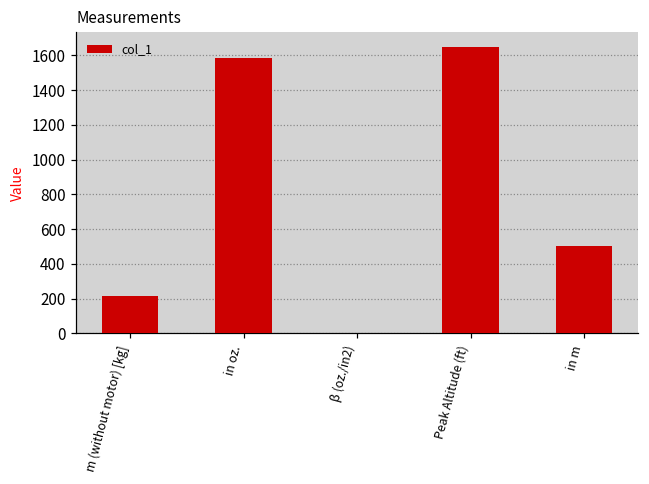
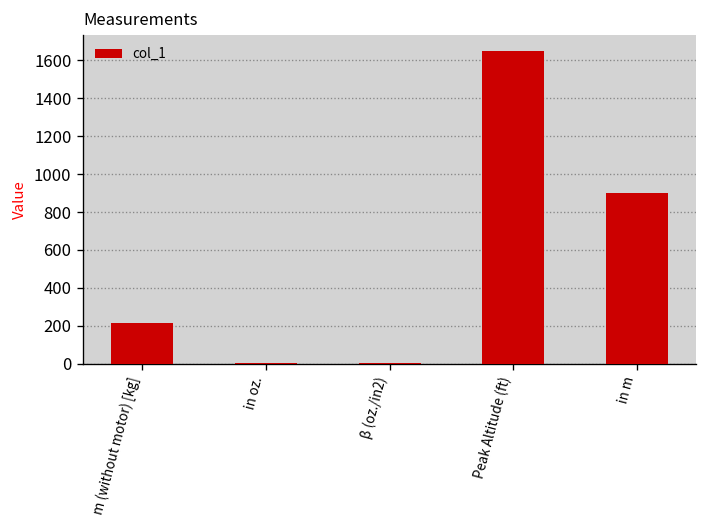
  {
    "m (without motor) [kg]": 220,
-   "in oz.": 1590,
+   "in oz.": 0,
    "Peak Altitude (ft)": 1650,
-   "in m": 500
+   "in m": 900
  }
